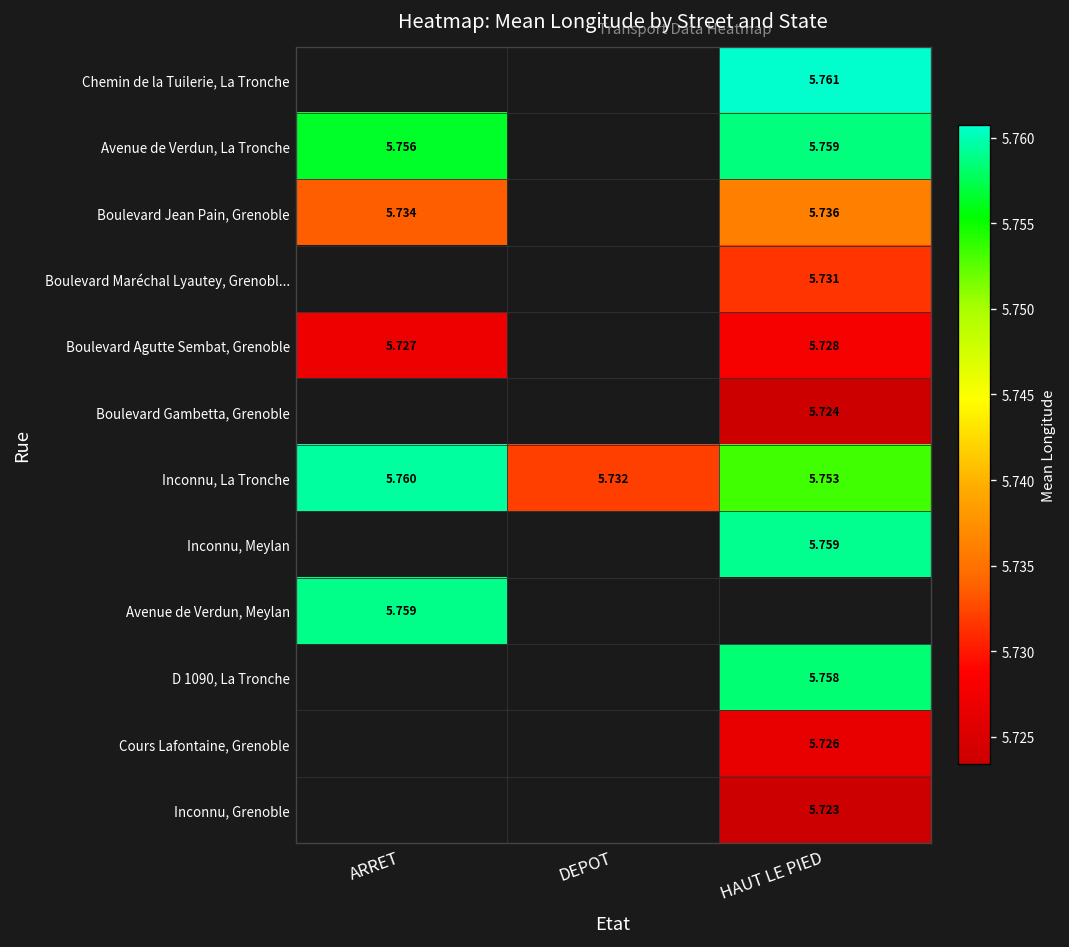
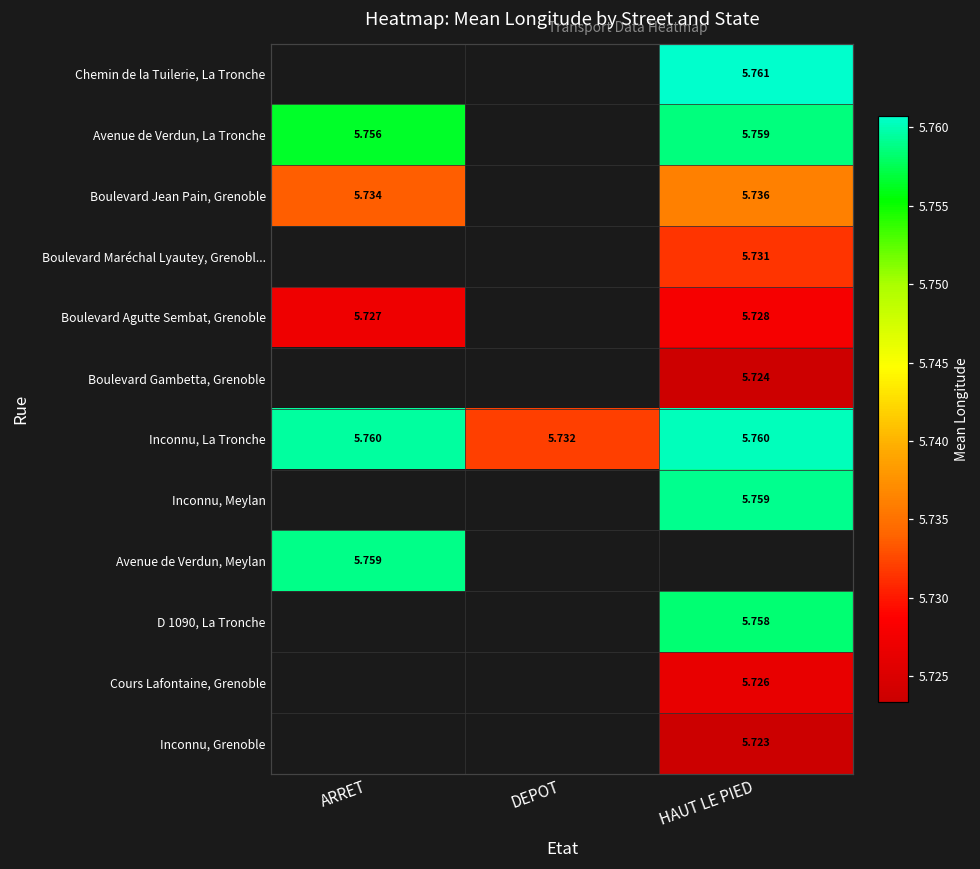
  {
    "Chemin de la Tuilerie, La Tronche": {
      "HAUT LE PIED": 5.761
    },
    "Avenue de Verdun, La Tronche": {
      "ARRET": 5.756,
      "HAUT LE PIED": 5.759
    },
    "Boulevard Jean Pain, Grenoble": {
      "ARRET": 5.734,
      "HAUT LE PIED": 5.736
    },
    "Boulevard Maréchal Lyautey, Grenobl...": {
      "HAUT LE PIED": 5.731
    },
    "Boulevard Agutte Sembat, Grenoble": {
      "ARRET": 5.727,
      "HAUT LE PIED": 5.728
    },
    "Boulevard Gambetta, Grenoble": {
      "HAUT LE PIED": 5.724
    },
    "Inconnu, La Tronche": {
      "ARRET": 5.760,
      "DEPOT": 5.732,
-     "HAUT LE PIED": 5.753
+     "HAUT LE PIED": 5.760
    },
    "Inconnu, Meylan": {
      "HAUT LE PIED": 5.759
    },
    "Avenue de Verdun, Meylan": {
      "ARRET": 5.759
    },
    "D 1090, La Tronche": {
      "HAUT LE PIED": 5.758
    },
    "Cours Lafontaine, Grenoble": {
      "HAUT LE PIED": 5.726
    },
    "Inconnu, Grenoble": {
      "HAUT LE PIED": 5.723
    }
  }
